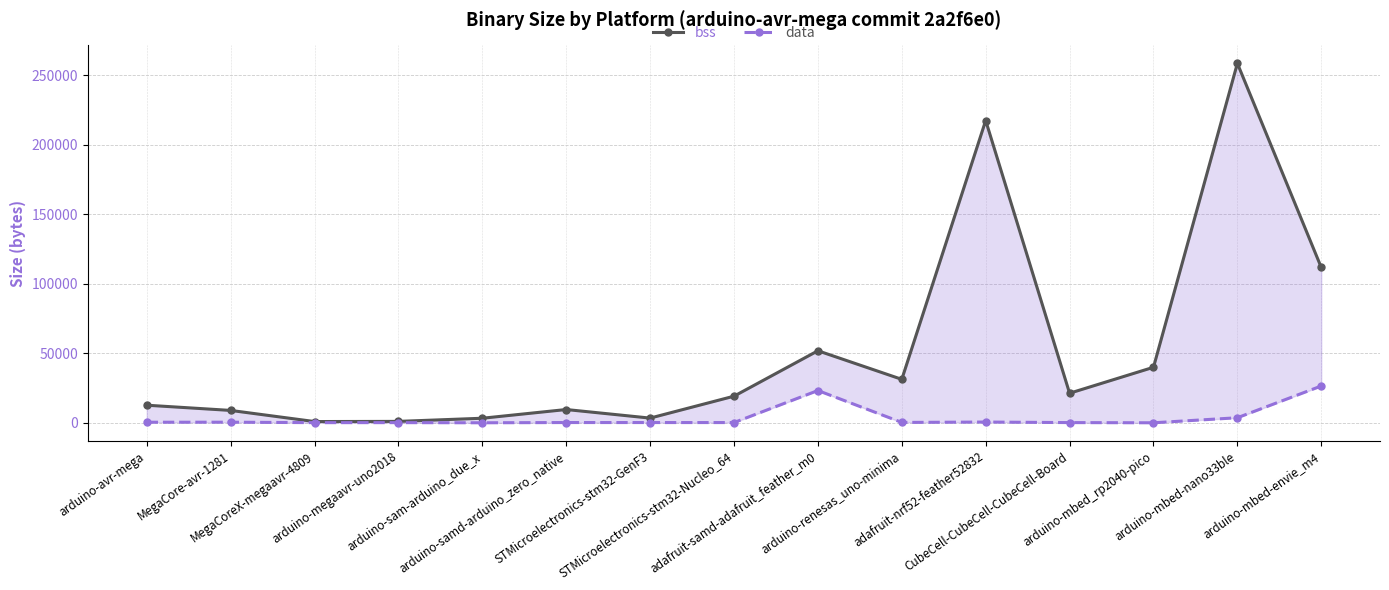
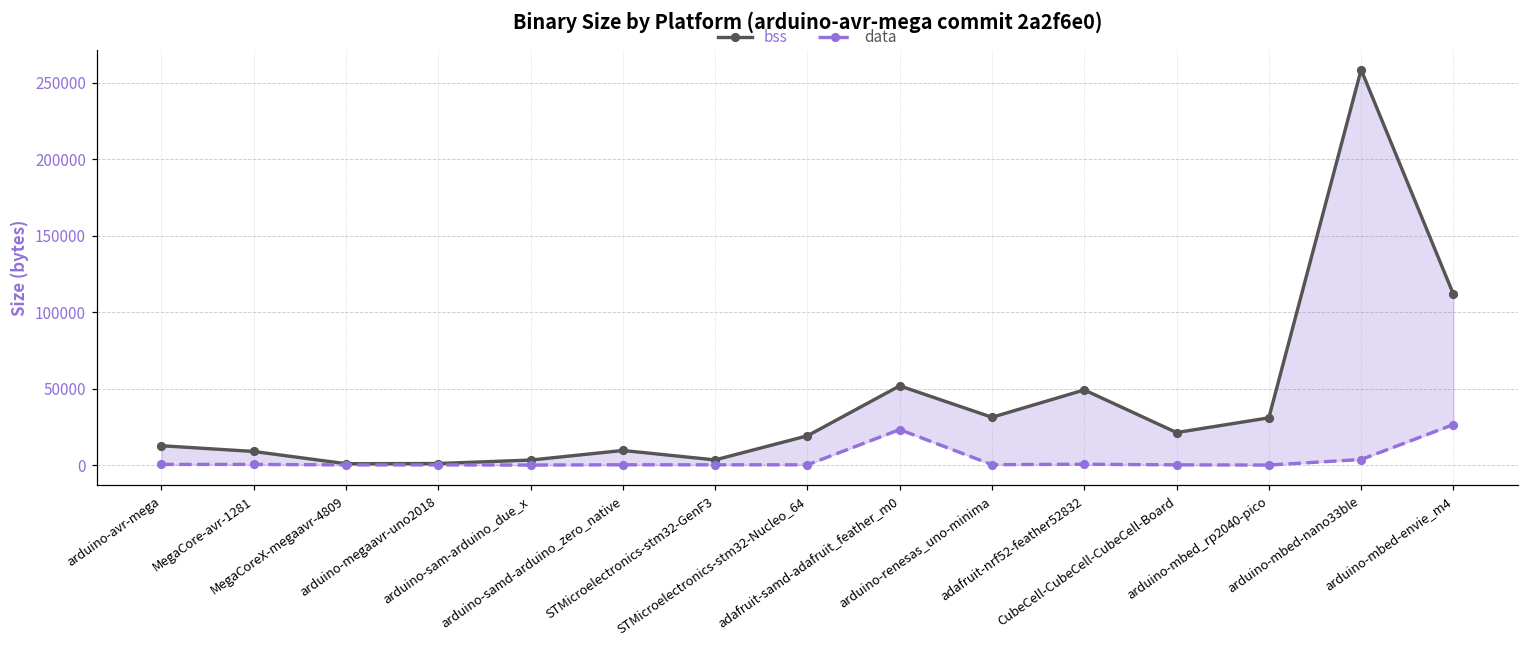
  {
    "bss": {
      "arduino-avr-mega": 13000,
      "MegaCore-avr-1281": 9000,
      "arduino-sam-arduino_due_x": 3000,
      "arduino-samd-arduino_zero_native": 10000,
      "STMicroelectronics-stm32-GenF3": 3000,
      "STMicroelectronics-stm32-Nucleo_64": 19000,
      "adafruit-samd-adafruit_feather_m0": 52000,
      "arduino-renesas_uno-minima": 31000,
-     "adafruit-nrf52-feather52832": 217000,
+     "adafruit-nrf52-feather52832": 49000,
      "CubeCell-CubeCell-CubeCell-Board": 21000,
-     "arduino-mbed_rp2040-pico": 40000,
+     "arduino-mbed_rp2040-pico": 31000,
      "arduino-mbed-nano33ble": 259000,
      "arduino-mbed-envie_m4": 112000
    },
    "data": {
      "arduino-avr-mega": 0,
      "MegaCore-avr-1281": 0,
      "arduino-sam-arduino_due_x": 0,
      "arduino-samd-arduino_zero_native": 0,
      "STMicroelectronics-stm32-GenF3": 0,
      "STMicroelectronics-stm32-Nucleo_64": 0,
      "adafruit-samd-adafruit_feather_m0": 23000,
      "arduino-renesas_uno-minima": 0,
      "adafruit-nrf52-feather52832": 1000,
      "CubeCell-CubeCell-CubeCell-Board": 0,
      "arduino-mbed_rp2040-pico": 0,
      "arduino-mbed-nano33ble": 4000,
      "arduino-mbed-envie_m4": 26000
    }
  }
